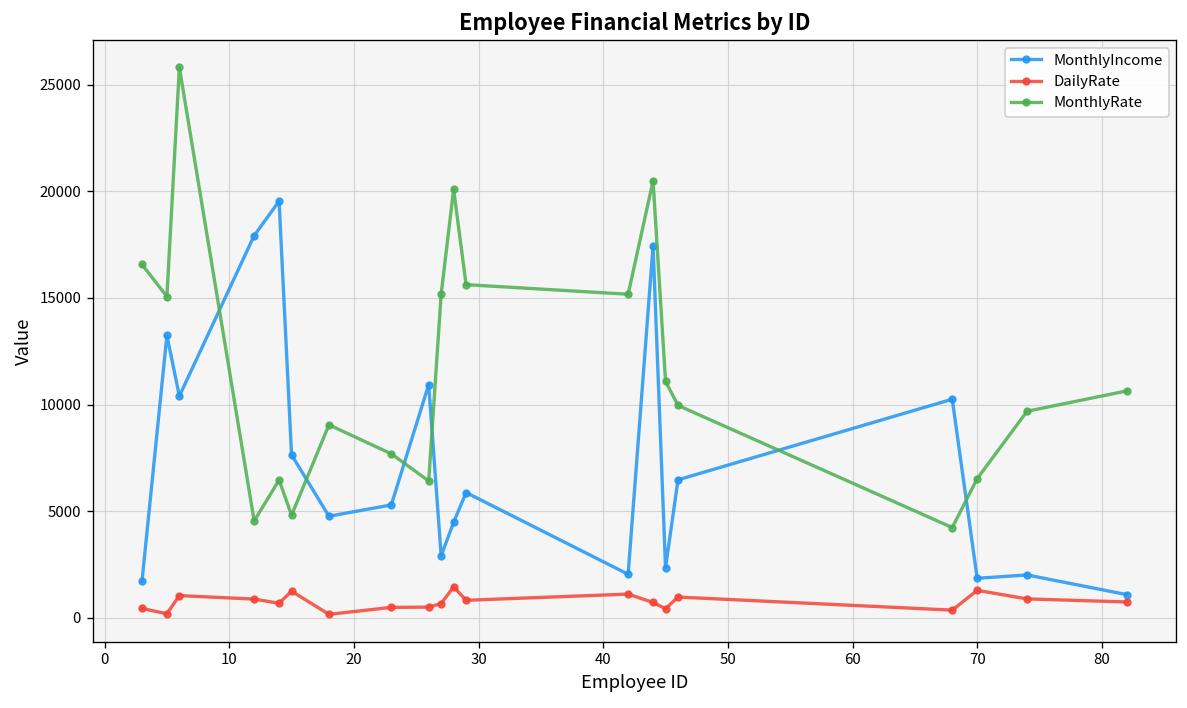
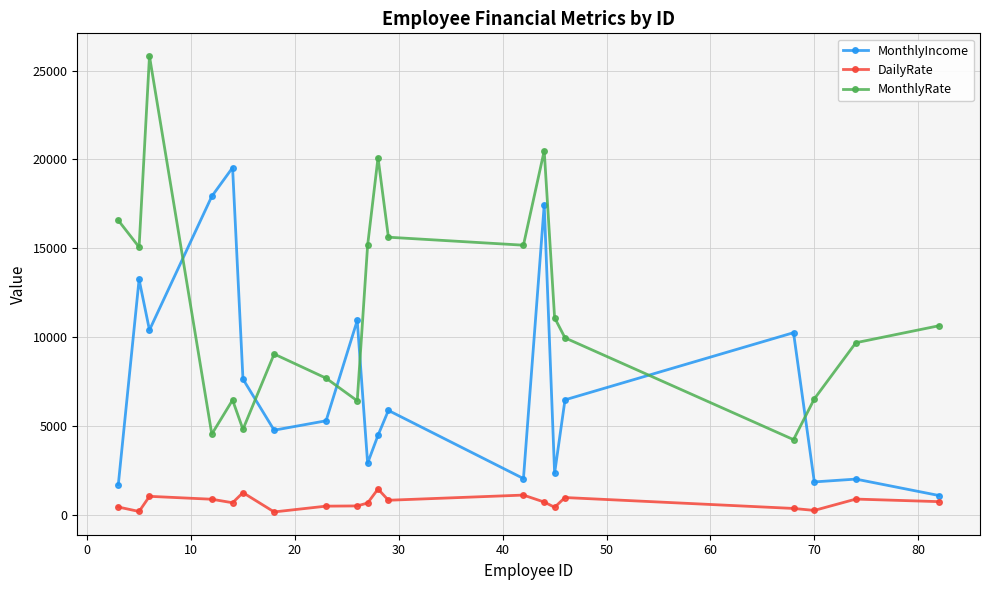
  {
    "MonthlyIncome": {
      "70": 1900
    },
    "DailyRate": {
-     "70": 1300
+     "70": 300
    },
    "MonthlyRate": {
      "70": 6500
    }
  }
